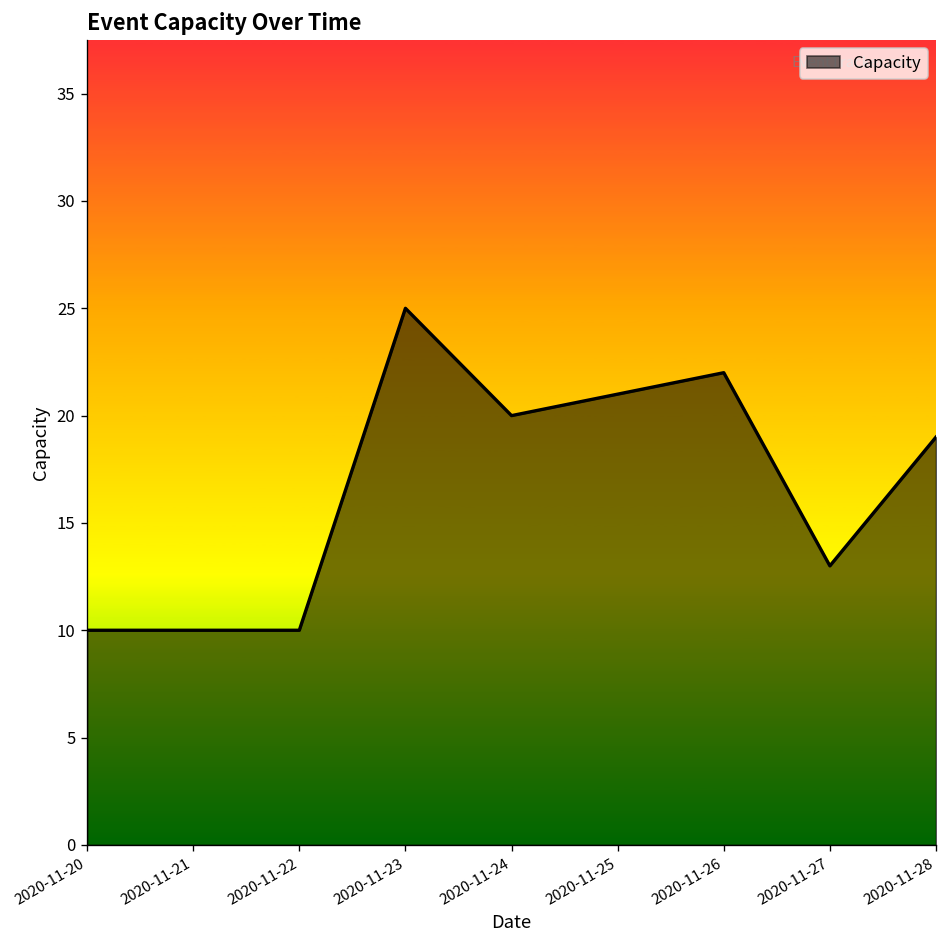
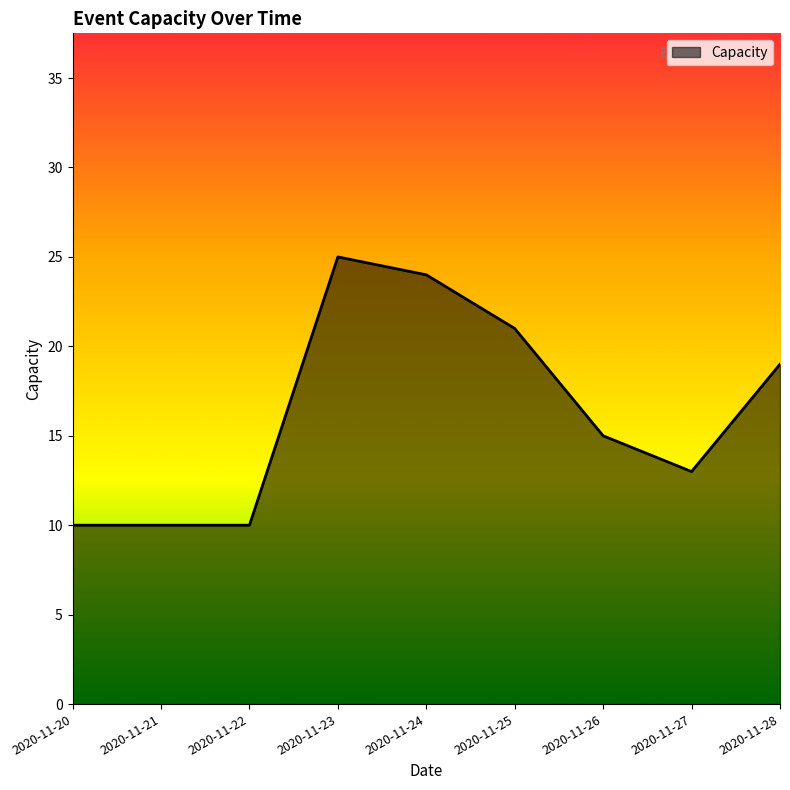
  {
    "2020-11-20": 10,
    "2020-11-21": 10,
    "2020-11-22": 10,
    "2020-11-23": 25,
-   "2020-11-24": 20,
+   "2020-11-24": 24,
    "2020-11-25": 21,
-   "2020-11-26": 22,
+   "2020-11-26": 15,
    "2020-11-27": 13,
    "2020-11-28": 19
  }
